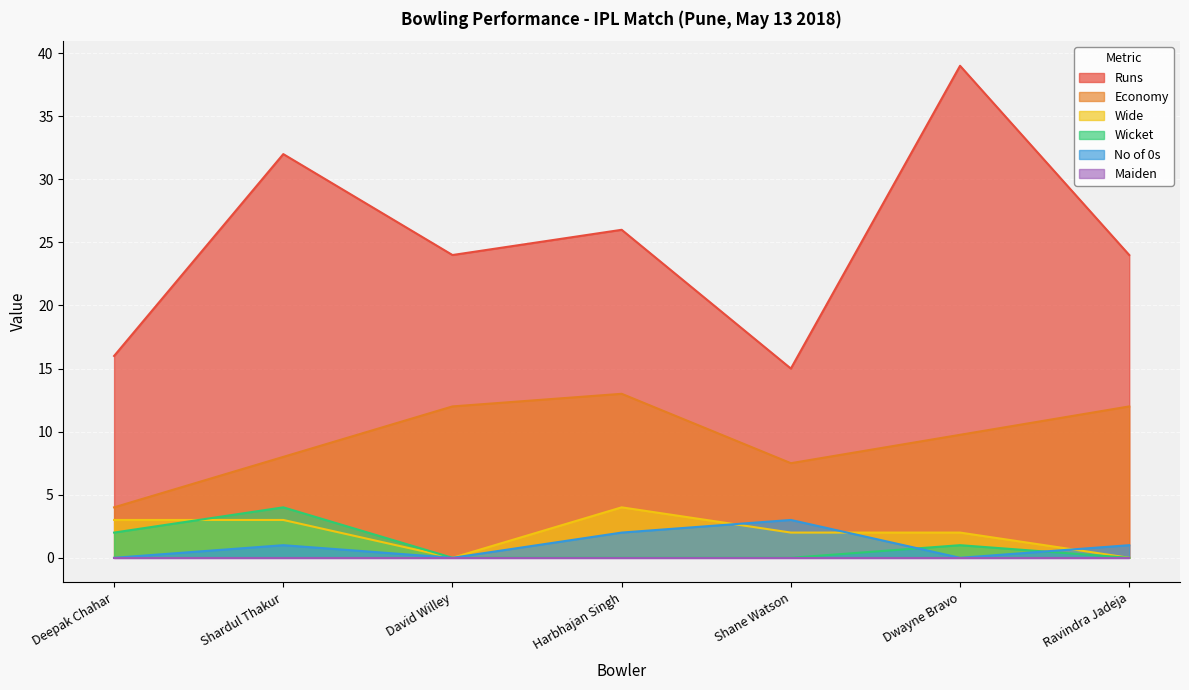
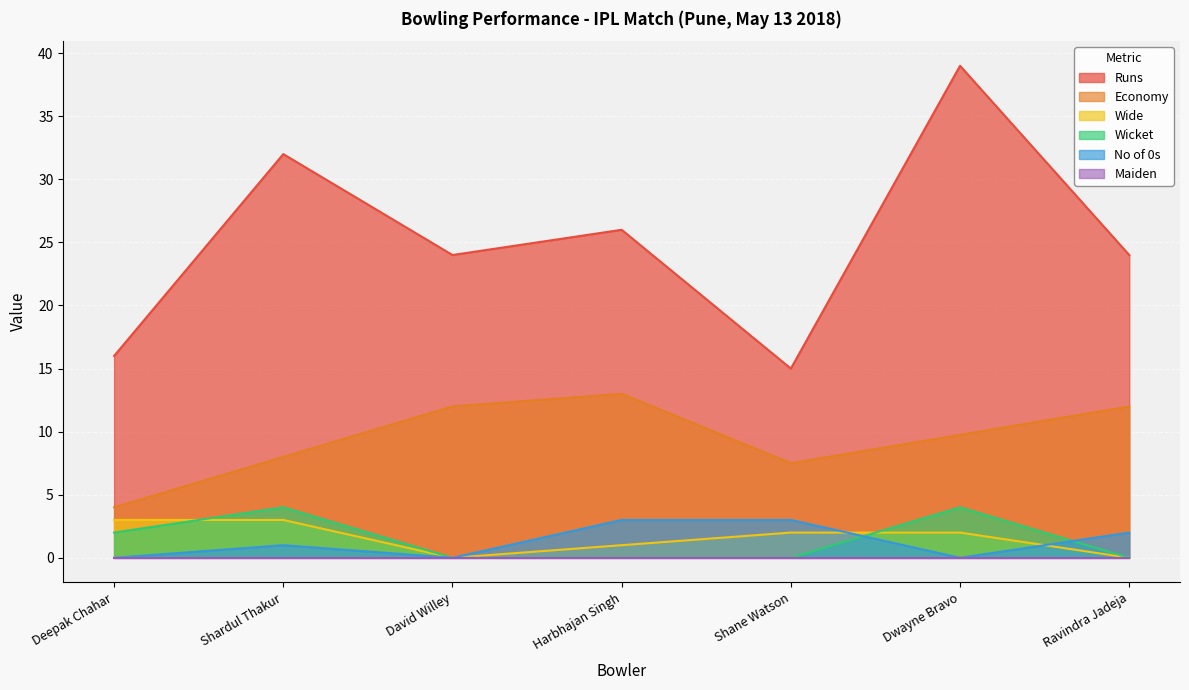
  {
    "Wide": {
      "Deepak Chahar": 3,
      "Shardul Thakur": 3,
-     "Harbhajan Singh": 4,
+     "Harbhajan Singh": 1,
      "Shane Watson": 2,
      "Dwayne Bravo": 2
    },
    "Wicket": {
      "Deepak Chahar": 2,
      "Shardul Thakur": 4,
-     "Dwayne Bravo": 1
+     "Dwayne Bravo": 4
    },
    "No of 0s": {
      "Shardul Thakur": 1,
-     "Harbhajan Singh": 2,
+     "Harbhajan Singh": 3,
      "Shane Watson": 3,
-     "Ravindra Jadeja": 1
+     "Ravindra Jadeja": 2
    },
    "Maiden": {
      "Shardul Thakur": 0
    }
  }
